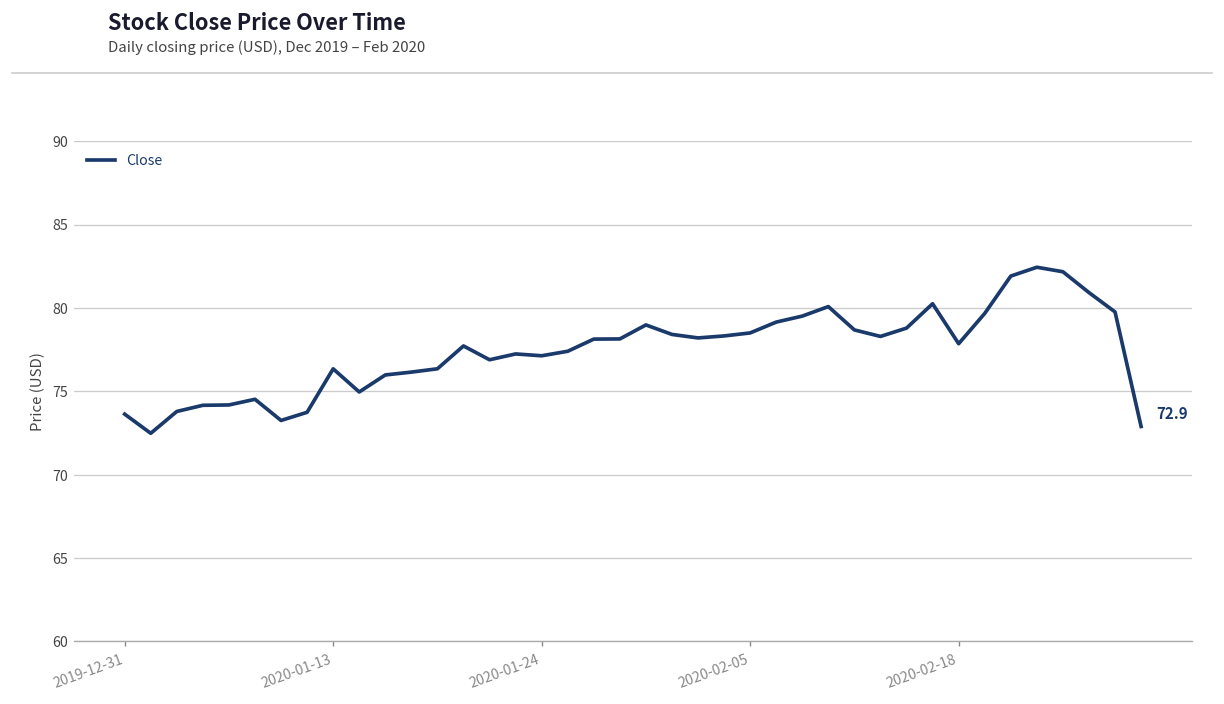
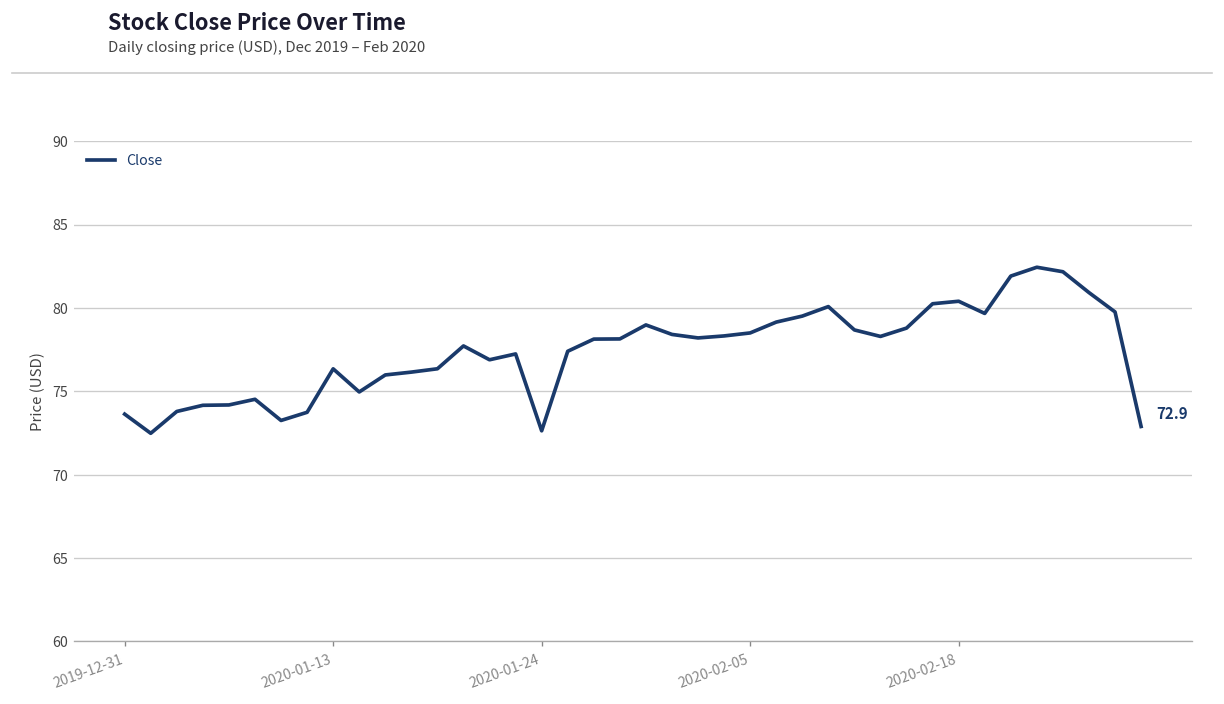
  {
    "2019-12-31": 73.6,
    "2020-01-13": 76.3,
-   "2020-01-24": 77.1,
+   "2020-01-24": 72.6,
    "2020-02-05": 78.5,
-   "2020-02-18": 77.9
+   "2020-02-18": 80.4
  }
